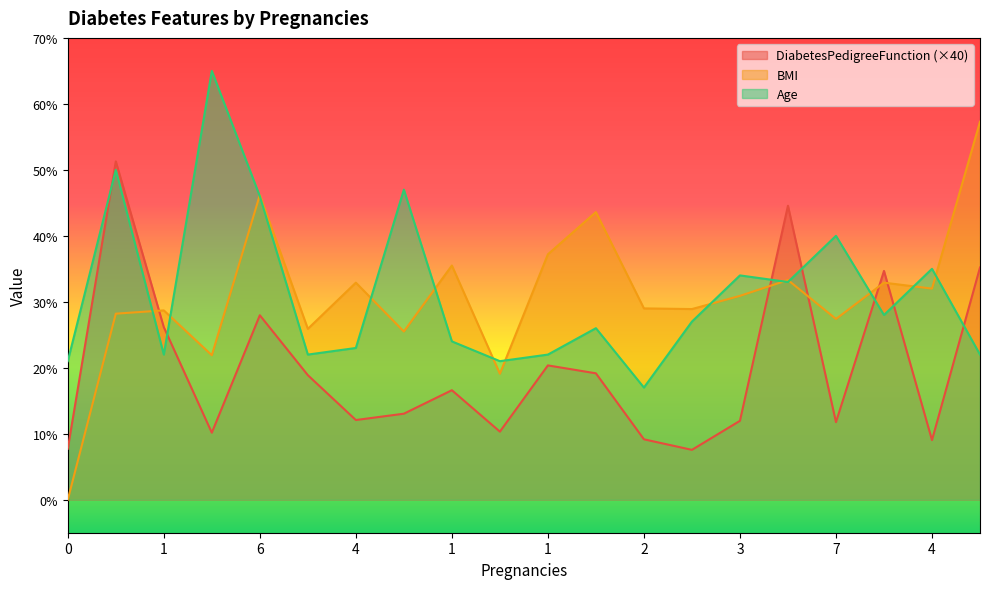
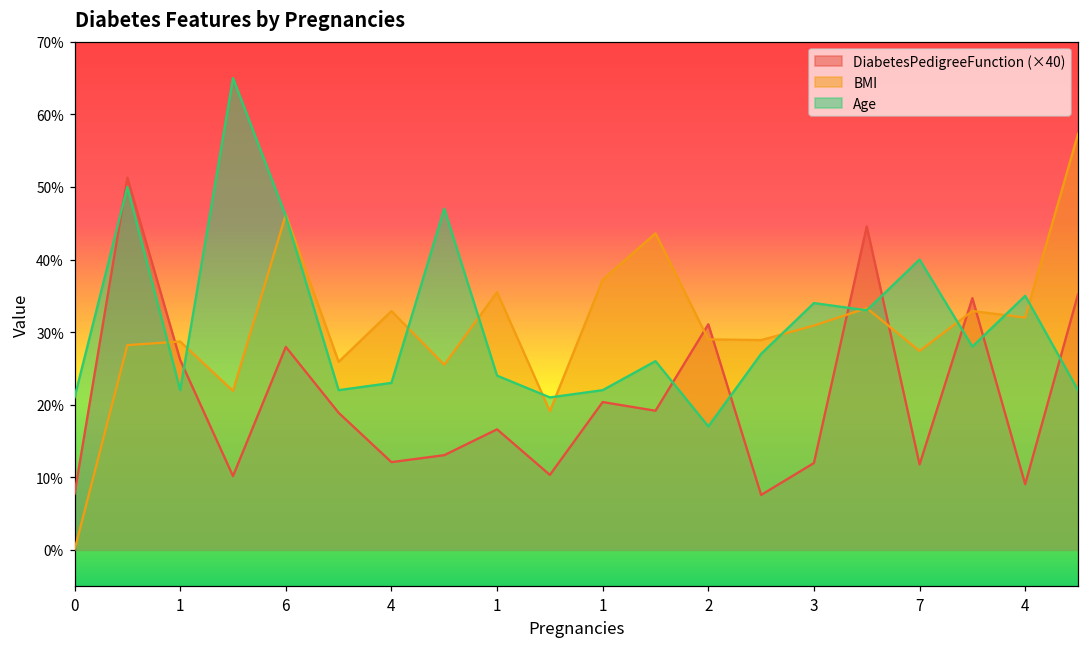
  {
    "DiabetesPedigreeFunction (×40)": {
      "0": "8%",
      "6": "28%",
-     "2": "9%"
+     "2": "31%"
    },
    "BMI": {
      "0": "0%",
      "2": "29%"
    },
    "Age": {
      "0": "21%",
      "2": "17%"
    }
  }
